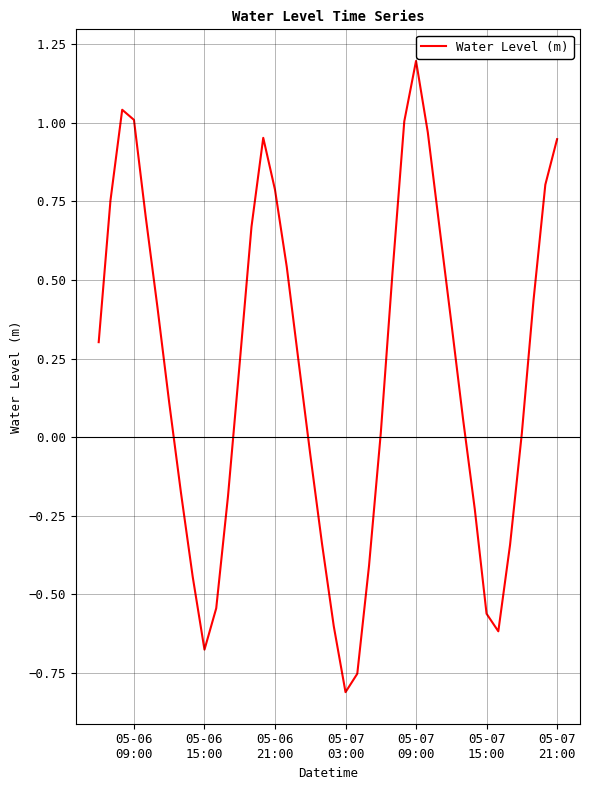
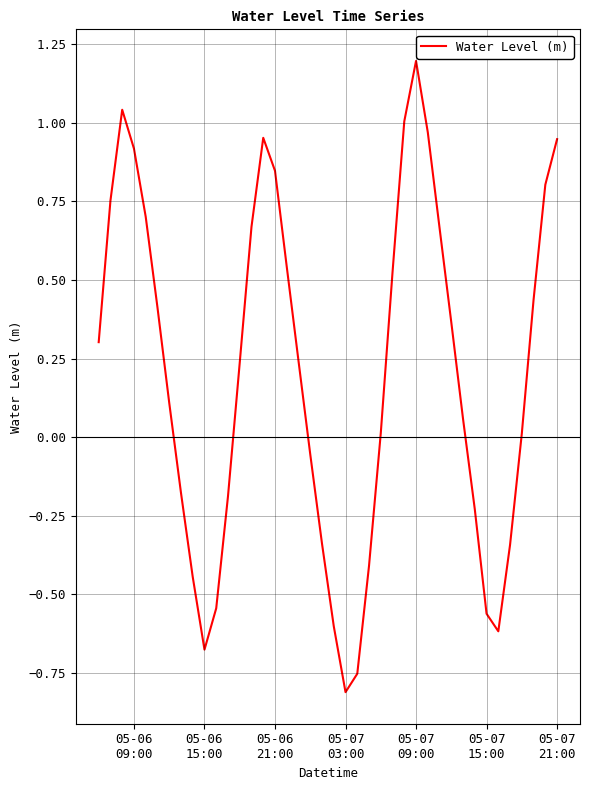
  {
-   "05-06 09:00": 1.01,
+   "05-06 09:00": 0.92,
    "05-06 15:00": -0.68,
-   "05-06 21:00": 0.79,
+   "05-06 21:00": 0.85,
    "05-07 03:00": -0.81,
    "05-07 09:00": 1.20,
    "05-07 15:00": -0.56,
    "05-07 21:00": 0.95
  }
